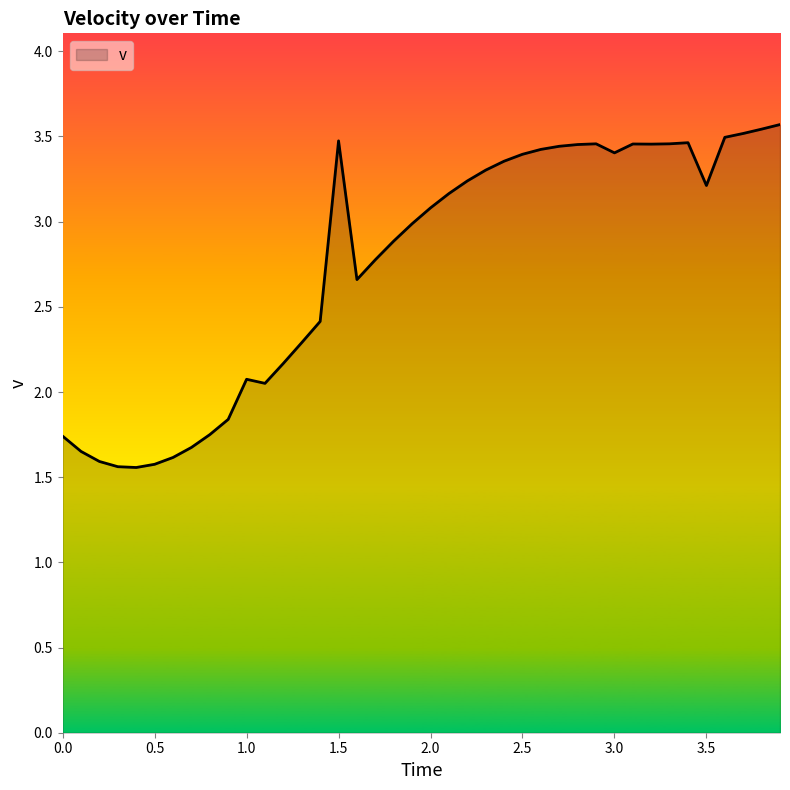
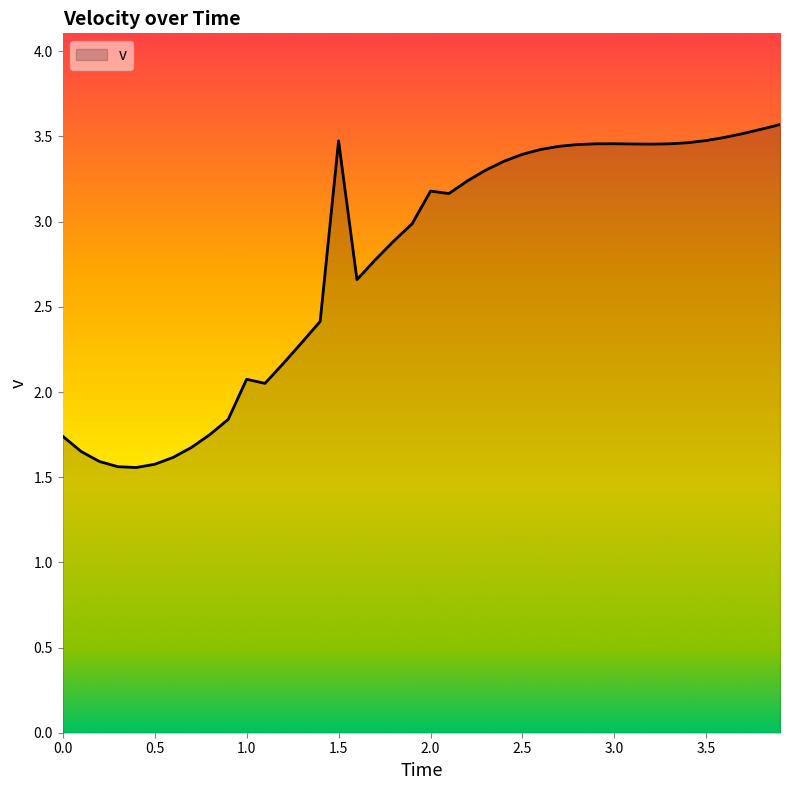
  {
    "0.0": 1.74,
    "0.5": 1.58,
    "1.0": 2.07,
    "1.5": 3.47,
-   "2.0": 3.08,
+   "2.0": 3.18,
    "2.5": 3.40,
-   "3.0": 3.40,
-   "3.5": 3.21
+   "3.0": 3.46,
+   "3.5": 3.48
  }
